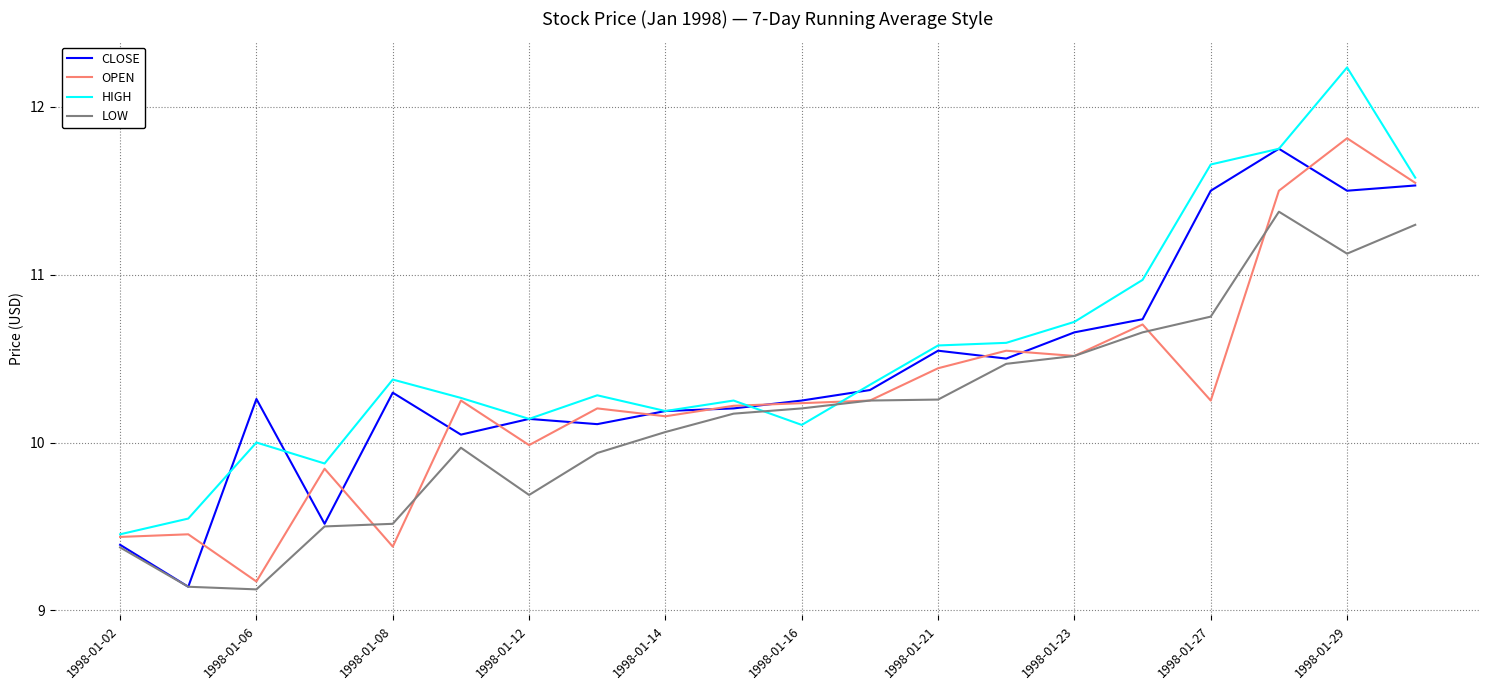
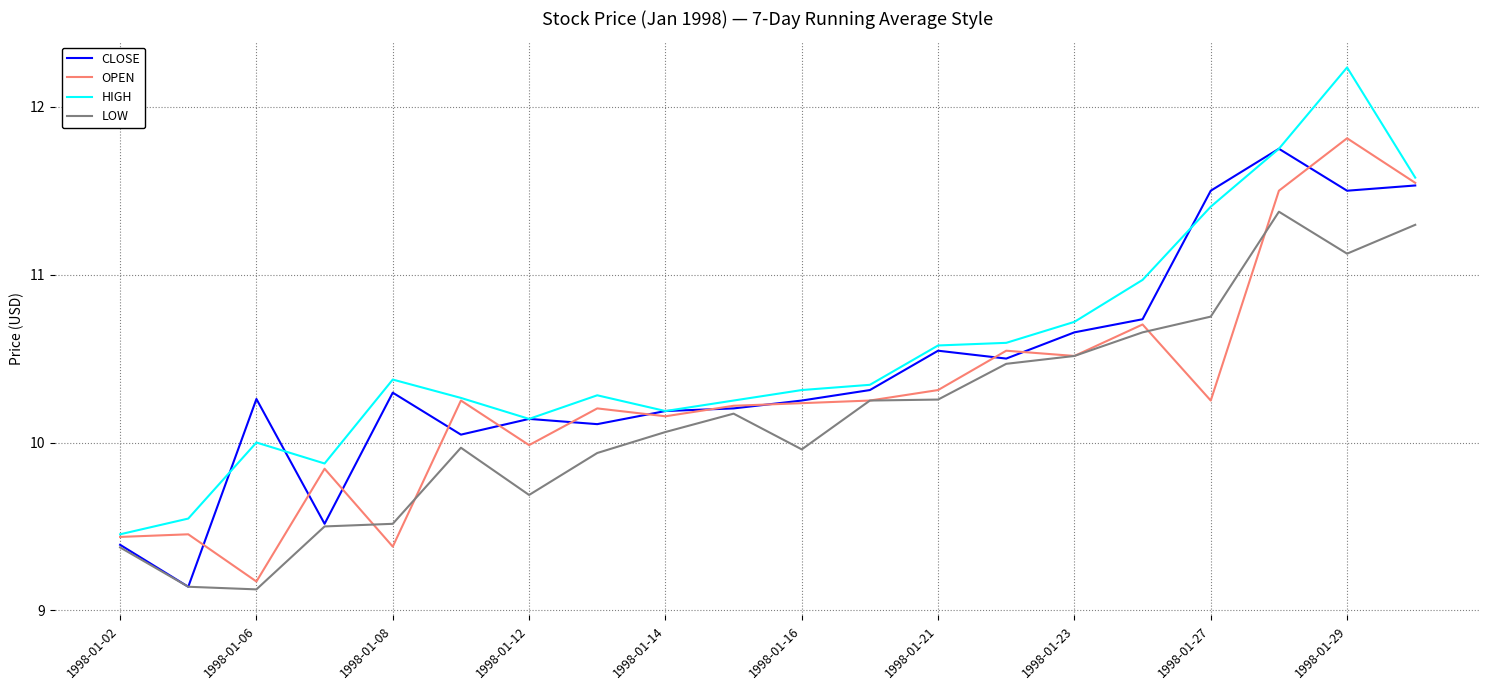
  {
    "CLOSE": {
      "1998-01-02": 9.39,
      "1998-01-06": 10.26,
      "1998-01-08": 10.30,
      "1998-01-16": 10.25,
      "1998-01-21": 10.55,
      "1998-01-23": 10.66,
      "1998-01-27": 11.50,
      "1998-01-29": 11.50
    },
    "OPEN": {
      "1998-01-02": 9.44,
      "1998-01-06": 9.17,
      "1998-01-08": 9.38,
      "1998-01-12": 9.98,
      "1998-01-14": 10.16,
      "1998-01-16": 10.23,
-     "1998-01-21": 10.44,
+     "1998-01-21": 10.31,
      "1998-01-27": 10.25,
      "1998-01-29": 11.81
    },
    "HIGH": {
      "1998-01-02": 9.45,
      "1998-01-06": 10.00,
      "1998-01-08": 10.38,
-     "1998-01-16": 10.10,
+     "1998-01-16": 10.31,
      "1998-01-21": 10.58,
      "1998-01-23": 10.72,
-     "1998-01-27": 11.66,
+     "1998-01-27": 11.40,
      "1998-01-29": 12.23
    },
    "LOW": {
      "1998-01-02": 9.38,
      "1998-01-06": 9.13,
      "1998-01-08": 9.52,
      "1998-01-12": 9.69,
      "1998-01-14": 10.06,
-     "1998-01-16": 10.20,
+     "1998-01-16": 9.96,
      "1998-01-21": 10.26,
      "1998-01-27": 10.75,
      "1998-01-29": 11.13
    }
  }
